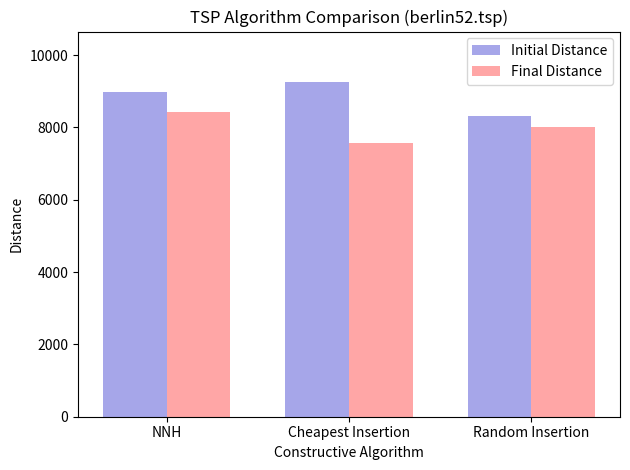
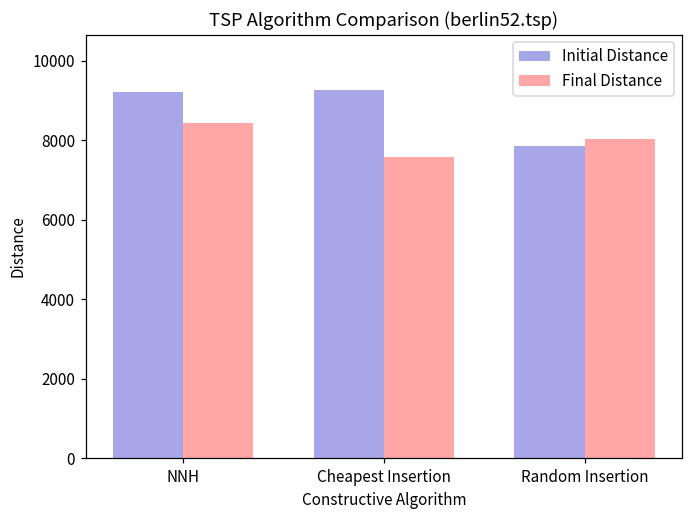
  {
    "Initial Distance": {
-     "NNH": 9000,
+     "NNH": 9200,
      "Cheapest Insertion": 9300,
-     "Random Insertion": 8300
+     "Random Insertion": 7900
    },
    "Final Distance": {
      "NNH": 8400,
      "Cheapest Insertion": 7600,
      "Random Insertion": 8000
    }
  }
